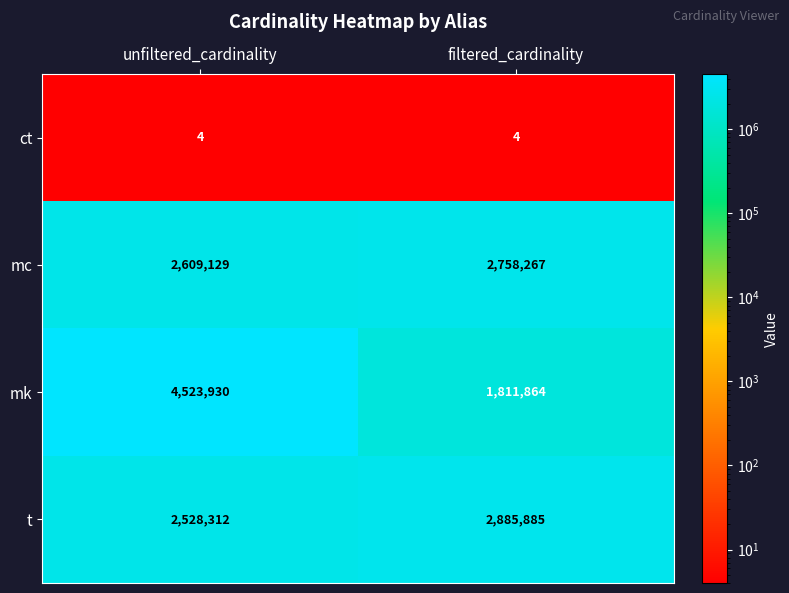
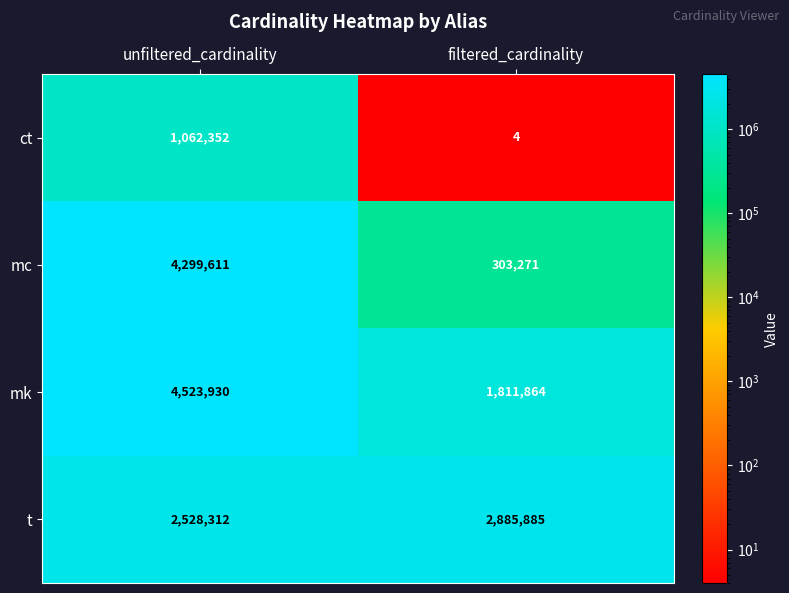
  {
    "ct": {
-     "unfiltered_cardinality": "4",
+     "unfiltered_cardinality": "1,062,352",
      "filtered_cardinality": "4"
    },
    "mc": {
-     "unfiltered_cardinality": "2,609,129",
-     "filtered_cardinality": "2,758,267"
+     "unfiltered_cardinality": "4,299,611",
+     "filtered_cardinality": "303,271"
    },
    "mk": {
      "unfiltered_cardinality": "4,523,930",
      "filtered_cardinality": "1,811,864"
    },
    "t": {
      "unfiltered_cardinality": "2,528,312",
      "filtered_cardinality": "2,885,885"
    }
  }
